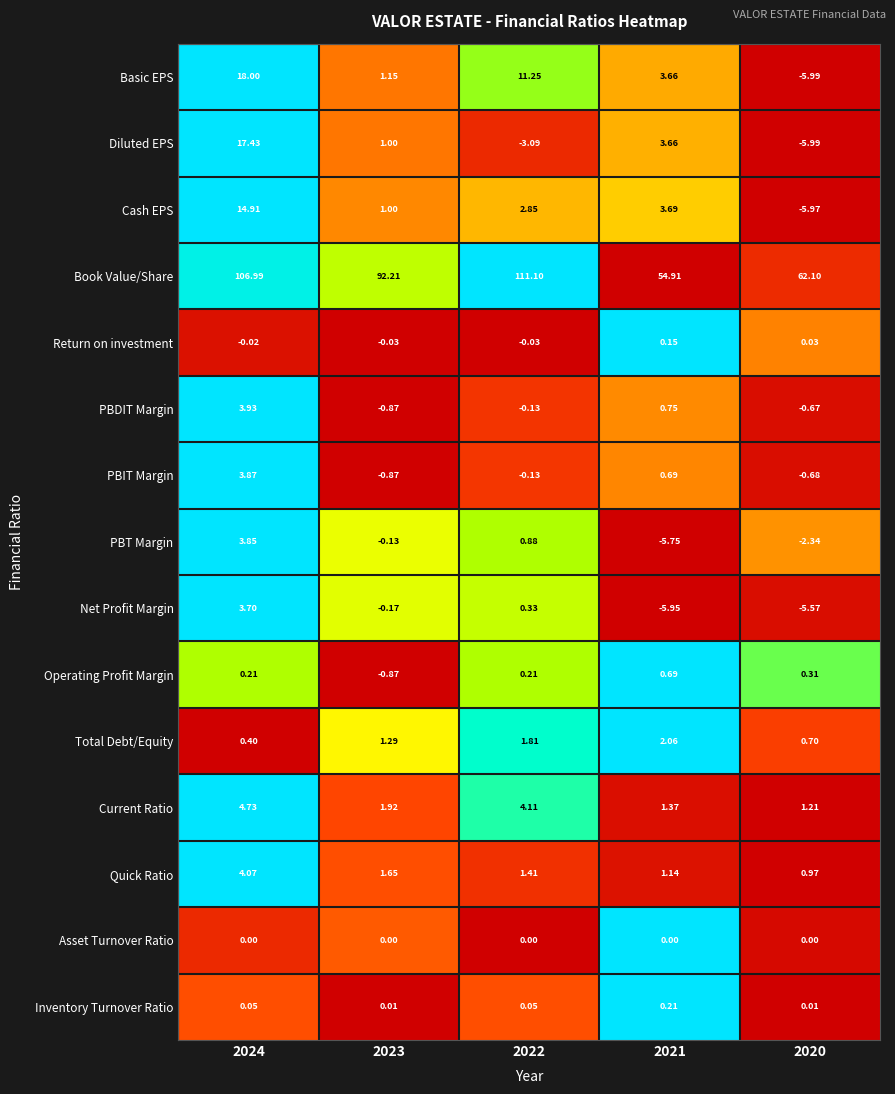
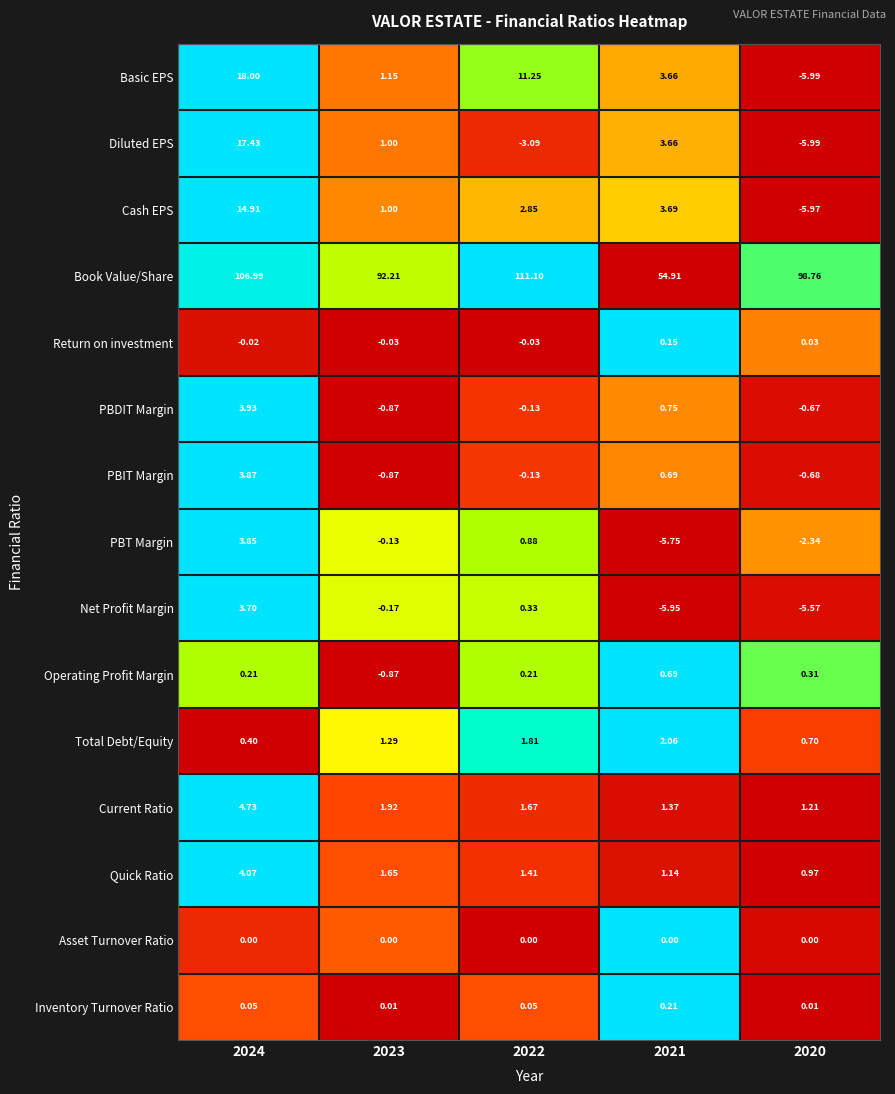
  {
    "Basic EPS": {
      "2024": 18.00,
      "2023": 1.15,
      "2022": 11.25,
      "2021": 3.66,
      "2020": -5.99
    },
    "Diluted EPS": {
      "2024": 17.43,
      "2023": 1.00,
      "2022": -3.09,
      "2021": 3.66,
      "2020": -5.99
    },
    "Cash EPS": {
      "2024": 14.91,
      "2023": 1.00,
      "2022": 2.85,
      "2021": 3.69,
      "2020": -5.97
    },
    "Book Value/Share": {
      "2024": 106.99,
      "2023": 92.21,
      "2022": 111.10,
      "2021": 54.91,
-     "2020": 62.10
+     "2020": 98.76
    },
    "Return on investment": {
      "2024": -0.02,
      "2023": -0.03,
      "2022": -0.03,
      "2021": 0.15,
      "2020": 0.03
    },
    "PBDIT Margin": {
      "2024": 3.93,
      "2023": -0.87,
      "2022": -0.13,
      "2021": 0.75,
      "2020": -0.67
    },
    "PBIT Margin": {
      "2024": 3.87,
      "2023": -0.87,
      "2022": -0.13,
      "2021": 0.69,
      "2020": -0.68
    },
    "PBT Margin": {
      "2024": 3.85,
      "2023": -0.13,
      "2022": 0.88,
      "2021": -5.75,
      "2020": -2.34
    },
    "Net Profit Margin": {
      "2024": 3.70,
      "2023": -0.17,
      "2022": 0.33,
      "2021": -5.95,
      "2020": -5.57
    },
    "Operating Profit Margin": {
      "2024": 0.21,
      "2023": -0.87,
      "2022": 0.21,
      "2021": 0.69,
      "2020": 0.31
    },
    "Total Debt/Equity": {
      "2024": 0.40,
      "2023": 1.29,
      "2022": 1.81,
      "2021": 2.06,
      "2020": 0.70
    },
    "Current Ratio": {
      "2024": 4.73,
      "2023": 1.92,
-     "2022": 4.11,
+     "2022": 1.67,
      "2021": 1.37,
      "2020": 1.21
    },
    "Quick Ratio": {
      "2024": 4.07,
      "2023": 1.65,
      "2022": 1.41,
      "2021": 1.14,
      "2020": 0.97
    },
    "Asset Turnover Ratio": {
      "2024": 0.00,
      "2023": 0.00,
      "2022": 0.00,
      "2021": 0.00,
      "2020": 0.00
    },
    "Inventory Turnover Ratio": {
      "2024": 0.05,
      "2023": 0.01,
      "2022": 0.05,
      "2021": 0.21,
      "2020": 0.01
    }
  }
